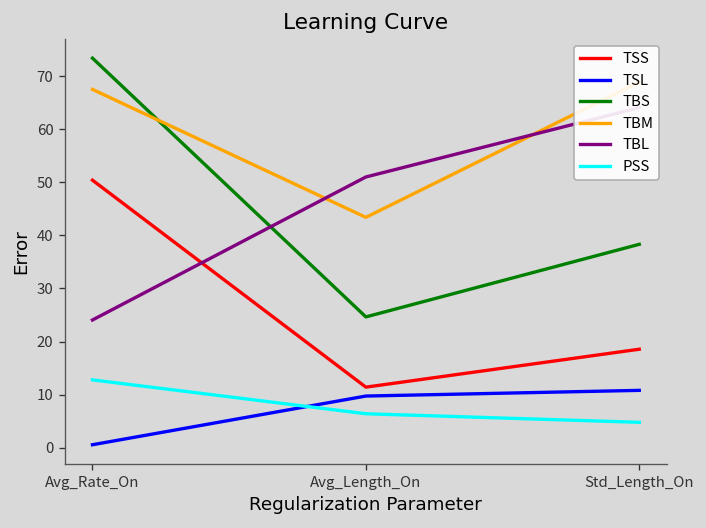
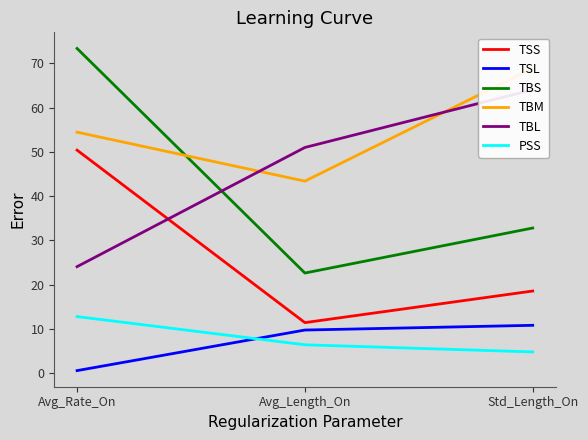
  {
    "TSS": {
      "Avg_Rate_On": 50,
      "Avg_Length_On": 11,
      "Std_Length_On": 19
    },
    "TSL": {
      "Avg_Rate_On": 1,
      "Avg_Length_On": 10,
      "Std_Length_On": 11
    },
    "TBS": {
      "Avg_Rate_On": 73,
-     "Avg_Length_On": 25,
-     "Std_Length_On": 38
+     "Avg_Length_On": 23,
+     "Std_Length_On": 33
    },
    "TBM": {
-     "Avg_Rate_On": 67,
+     "Avg_Rate_On": 54,
      "Avg_Length_On": 43
    },
    "TBL": {
      "Avg_Rate_On": 24,
      "Avg_Length_On": 51
    },
    "PSS": {
      "Avg_Rate_On": 13,
      "Avg_Length_On": 6,
      "Std_Length_On": 5
    }
  }
